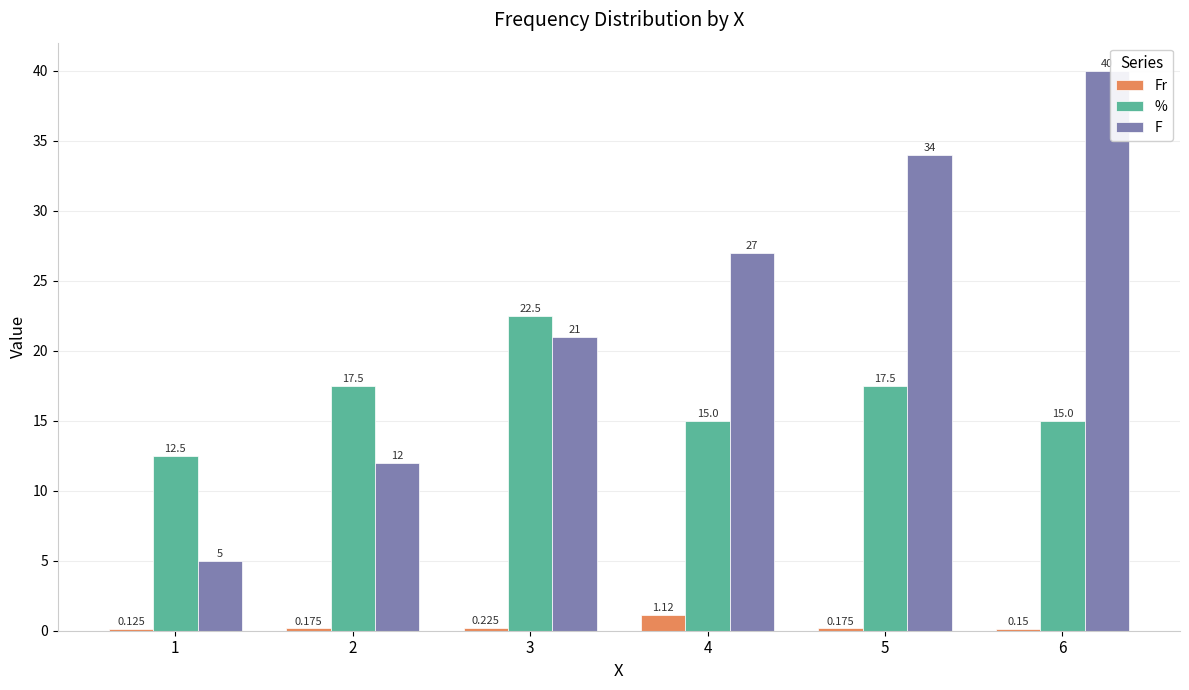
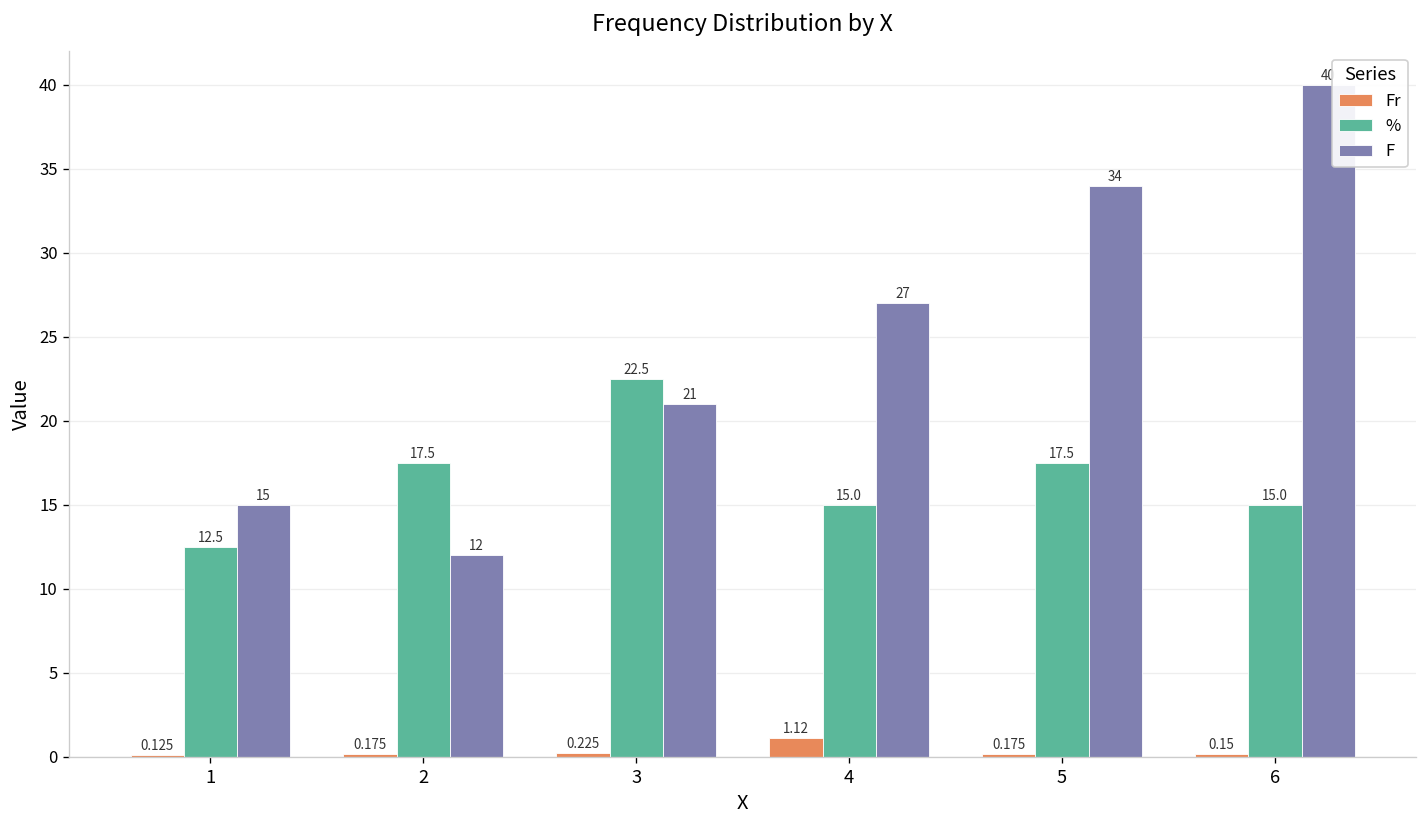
  {
    "Fr": {
      "1": 0.125,
      "2": 0.175,
      "3": 0.225,
      "4": 1.12,
      "5": 0.175,
      "6": 0.15
    },
    "%": {
      "1": 12.5,
      "2": 17.5,
      "3": 22.5,
      "4": 15.0,
      "5": 17.5,
      "6": 15.0
    },
    "F": {
-     "1": 5,
+     "1": 15,
      "2": 12,
      "3": 21,
      "4": 27,
      "5": 34
    }
  }
